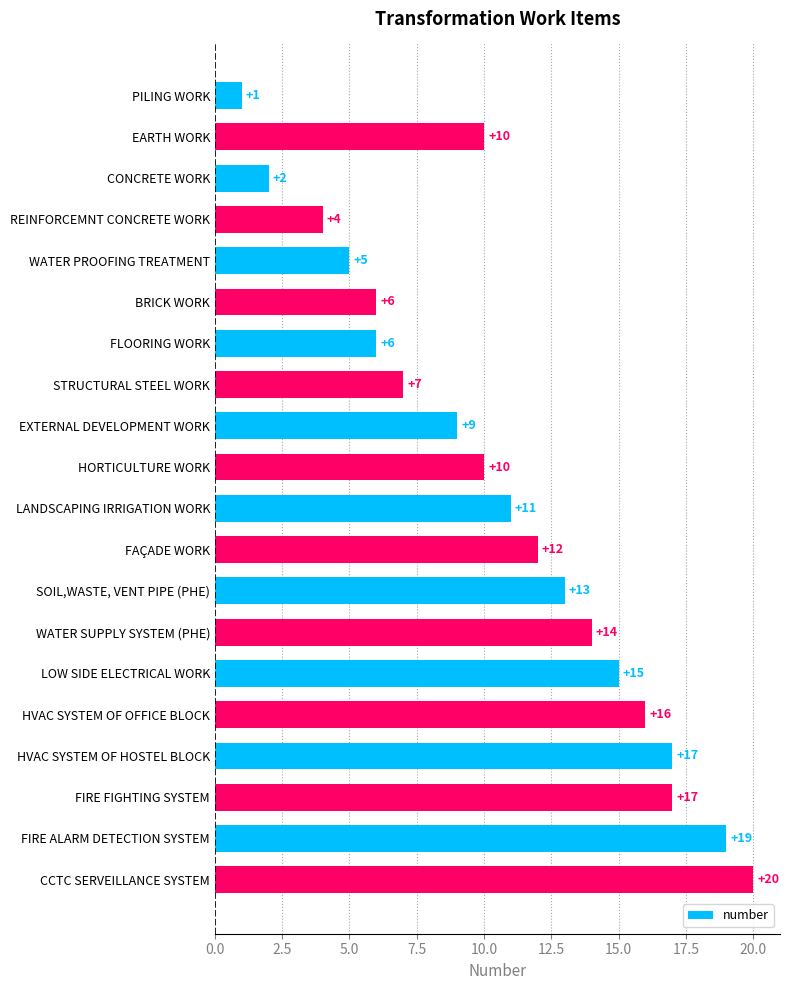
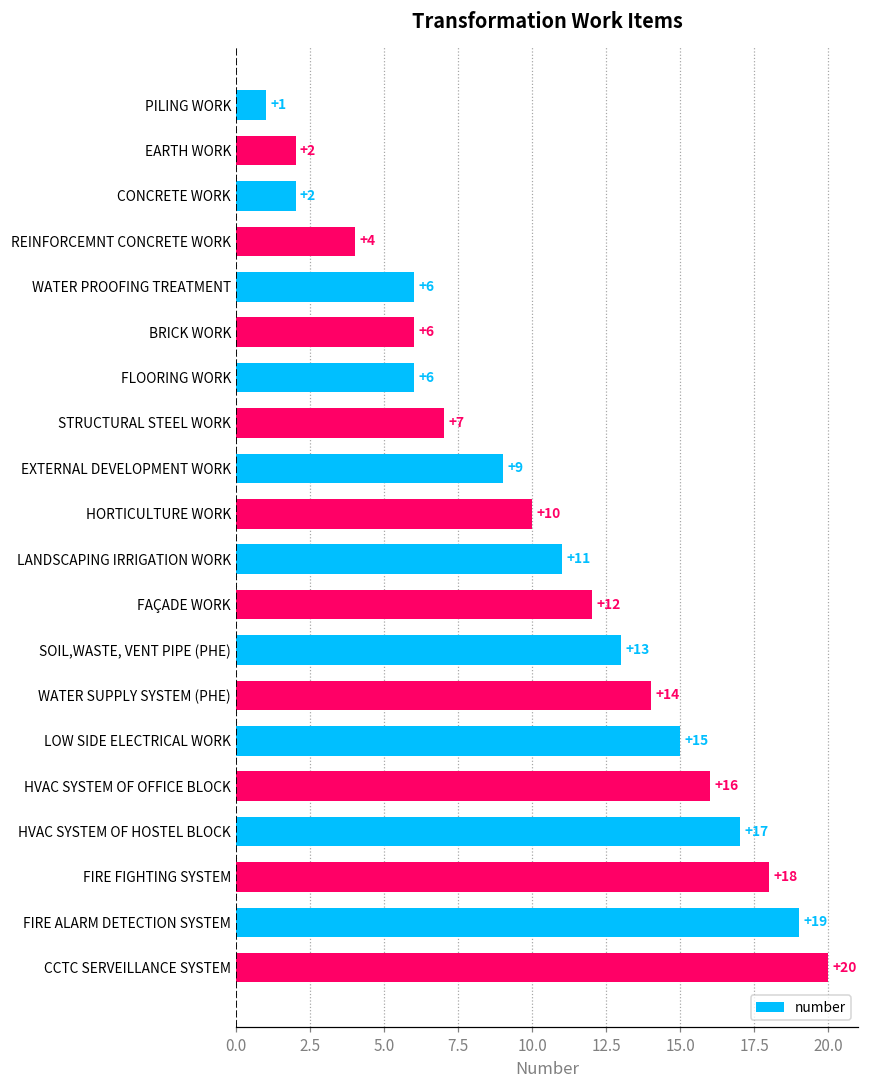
  {
    "PILING WORK": "+1",
-   "EARTH WORK": "+10",
+   "EARTH WORK": "+2",
    "CONCRETE WORK": "+2",
    "REINFORCEMNT CONCRETE WORK": "+4",
-   "WATER PROOFING TREATMENT": "+5",
+   "WATER PROOFING TREATMENT": "+6",
    "BRICK WORK": "+6",
    "FLOORING WORK": "+6",
    "STRUCTURAL STEEL WORK": "+7",
    "EXTERNAL DEVELOPMENT WORK": "+9",
    "HORTICULTURE WORK": "+10",
    "LANDSCAPING IRRIGATION WORK": "+11",
    "FAÇADE WORK": "+12",
    "SOIL,WASTE, VENT PIPE (PHE)": "+13",
    "WATER SUPPLY SYSTEM (PHE)": "+14",
    "LOW SIDE ELECTRICAL WORK": "+15",
    "HVAC SYSTEM OF OFFICE BLOCK": "+16",
    "HVAC SYSTEM OF HOSTEL BLOCK": "+17",
-   "FIRE FIGHTING SYSTEM": "+17",
+   "FIRE FIGHTING SYSTEM": "+18",
    "FIRE ALARM DETECTION SYSTEM": "+19",
    "CCTC SERVEILLANCE SYSTEM": "+20"
  }
